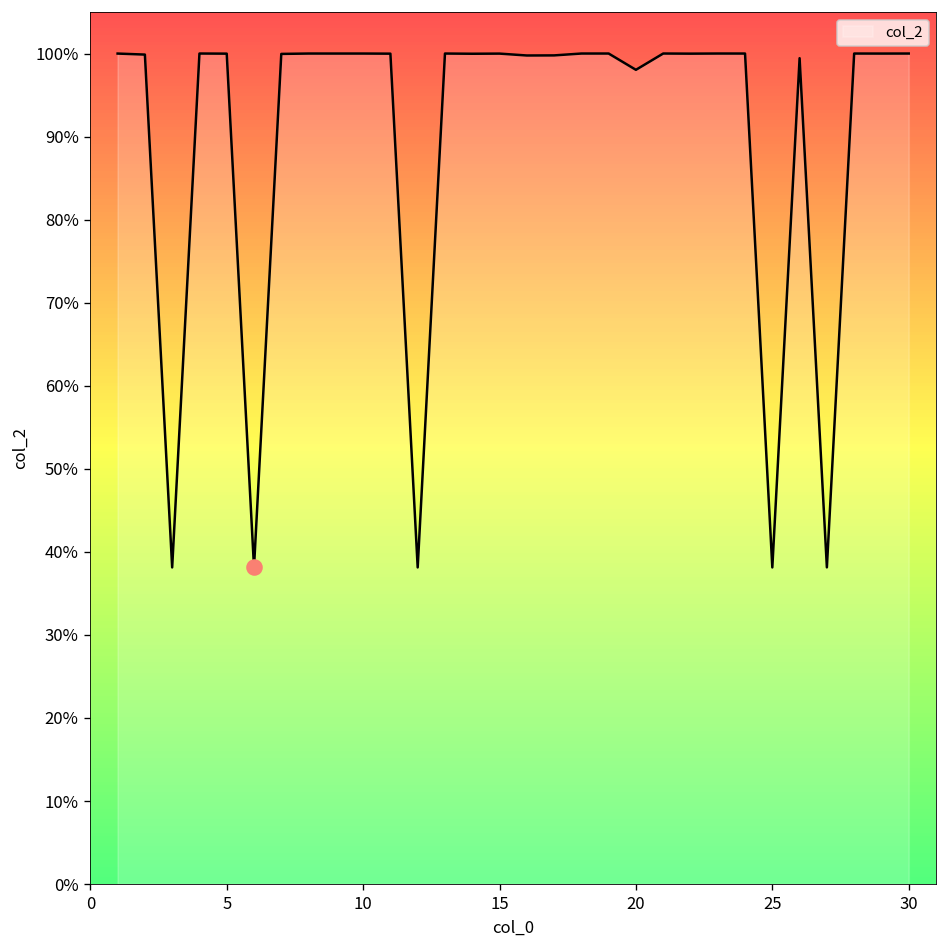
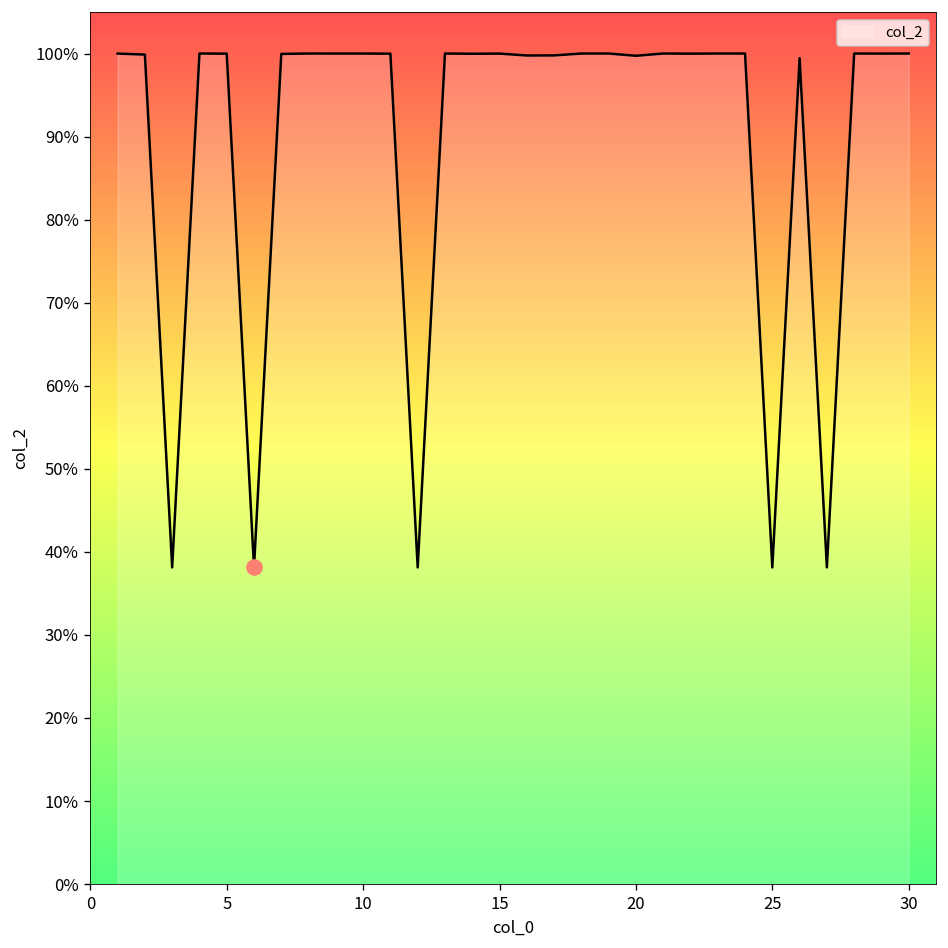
  {
    "col_2": {
      "5": "100%",
      "10": "100%",
      "15": "100%",
-     "20": "98%",
+     "20": "100%",
      "25": "38%",
      "30": "100%"
    }
  }
